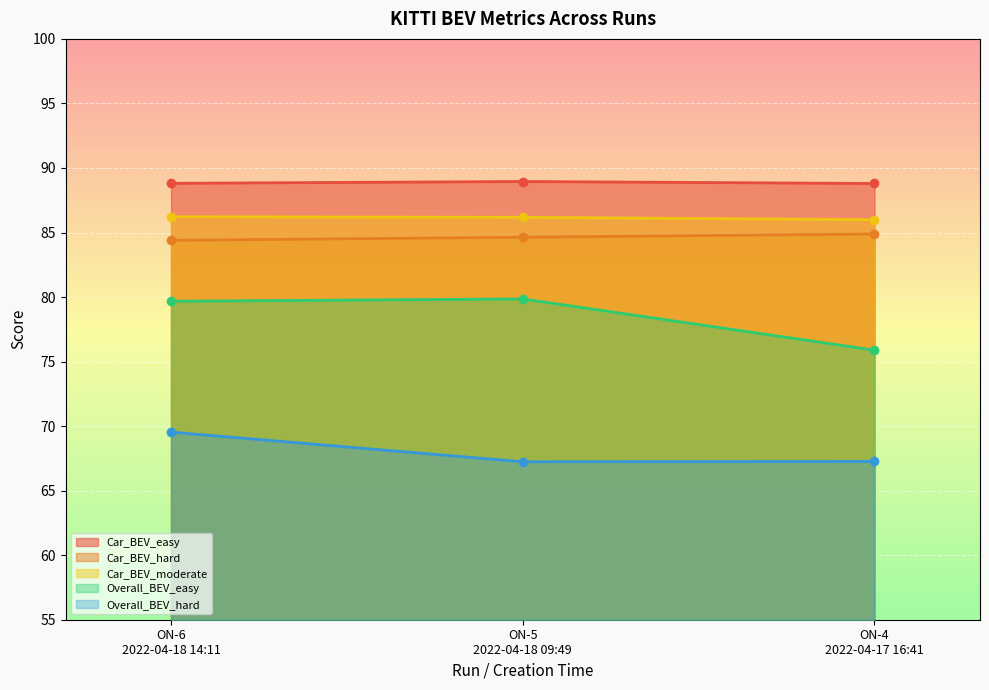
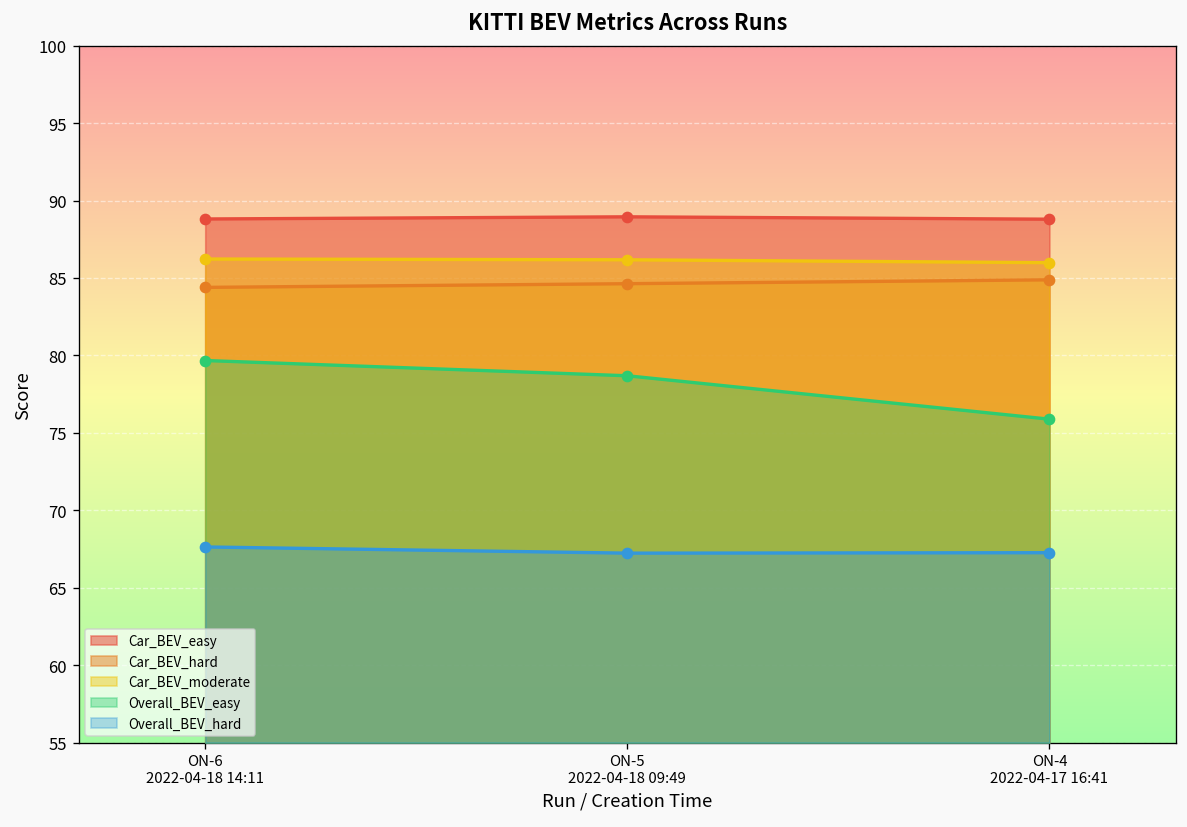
  {
    "Overall_BEV_easy": {
      "ON-6 2022-04-18 14:11": 79.7,
-     "ON-5 2022-04-18 09:49": 79.9,
+     "ON-5 2022-04-18 09:49": 78.7,
      "ON-4 2022-04-17 16:41": 75.9
    },
    "Overall_BEV_hard": {
-     "ON-6 2022-04-18 14:11": 69.5,
+     "ON-6 2022-04-18 14:11": 67.6,
      "ON-5 2022-04-18 09:49": 67.2,
      "ON-4 2022-04-17 16:41": 67.3
    }
  }
